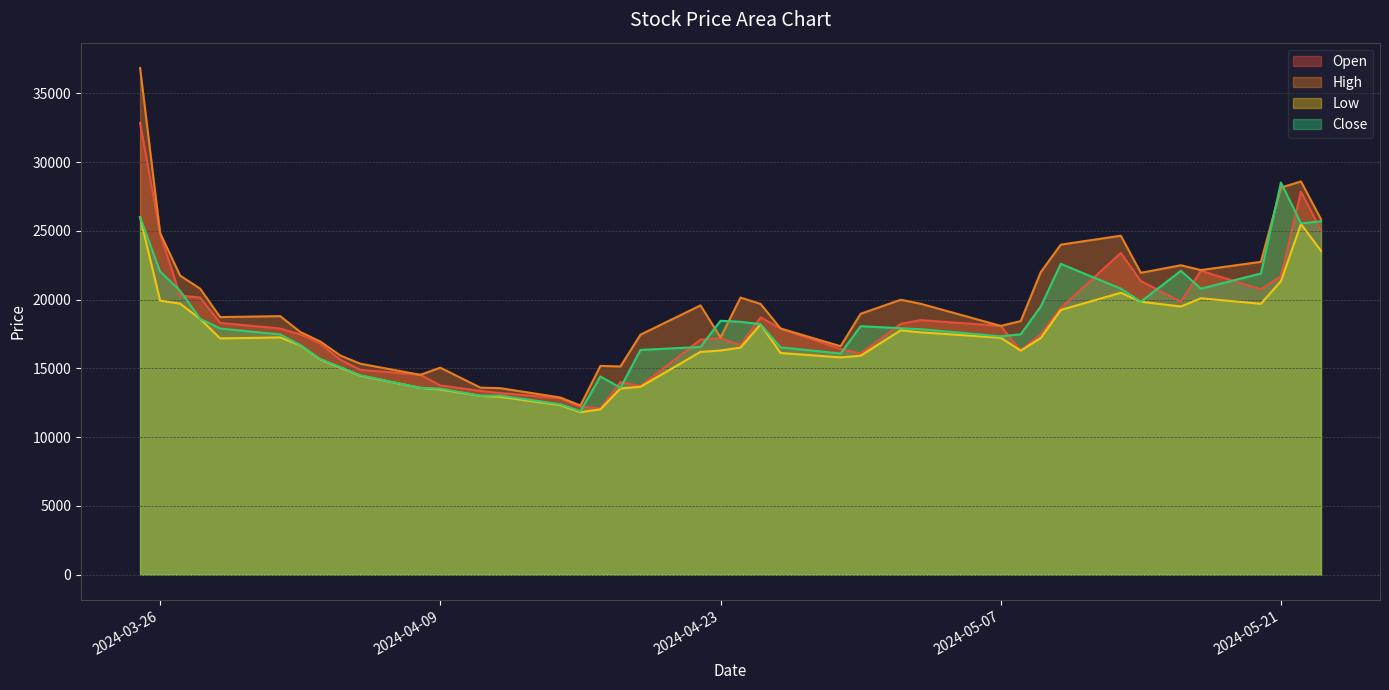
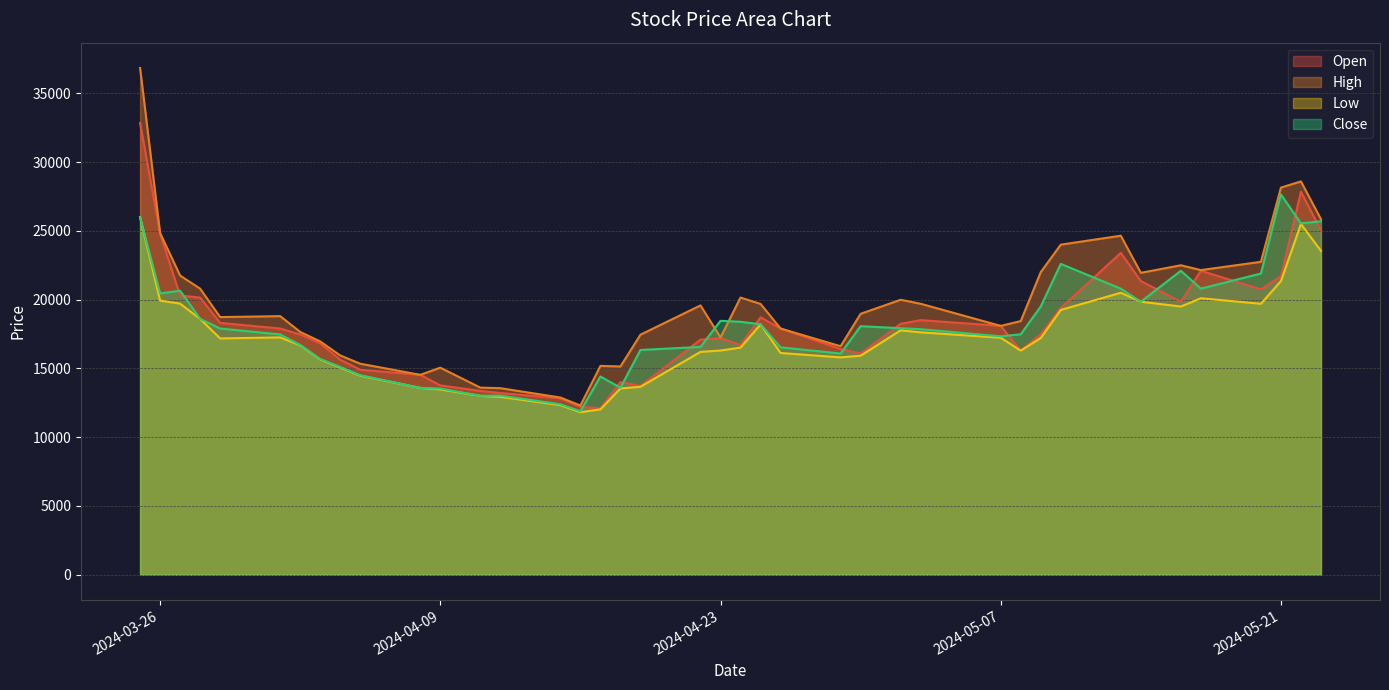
  {
    "Close": {
-     "2024-03-26": 22000,
+     "2024-03-26": 20500,
      "2024-04-23": 18500,
-     "2024-05-21": 28500
+     "2024-05-21": 27700
    }
  }
